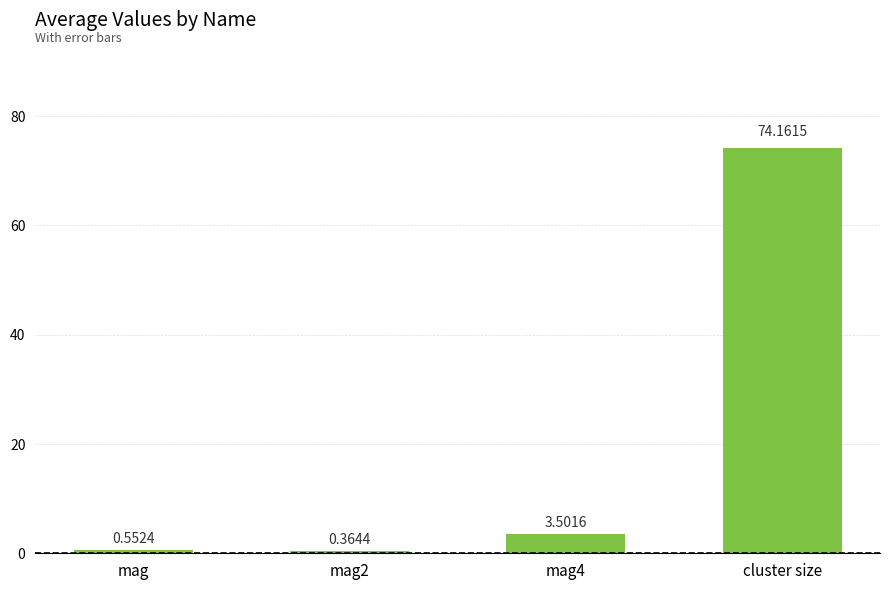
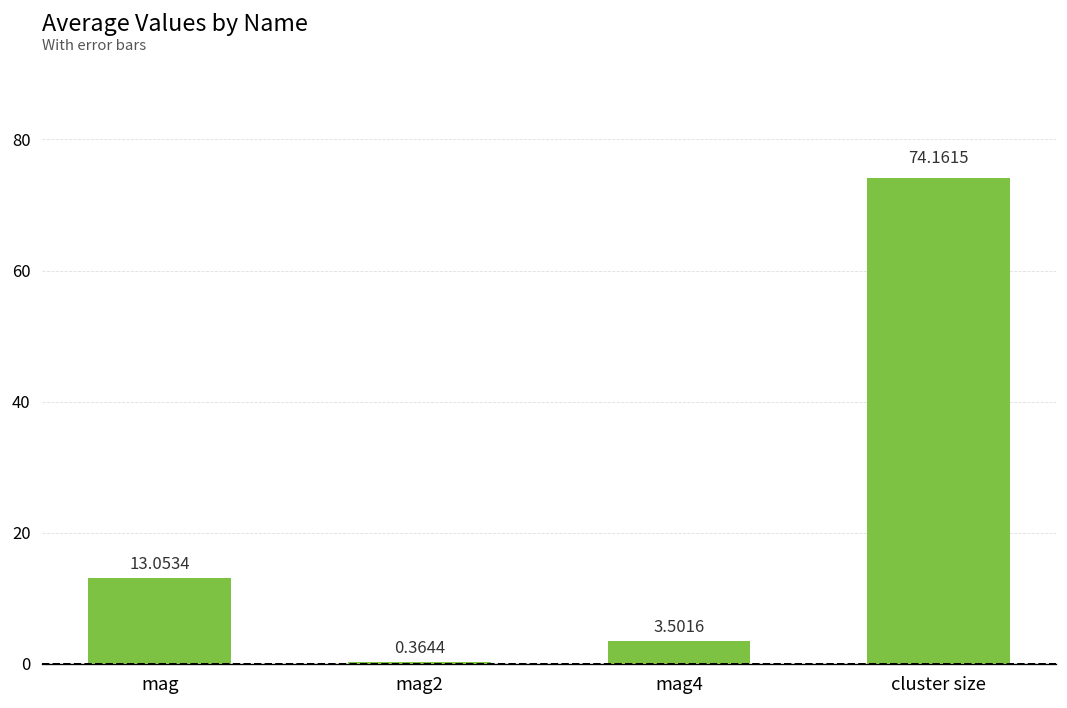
  {
-   "mag": 0.5524,
+   "mag": 13.0534,
    "mag2": 0.3644,
    "mag4": 3.5016,
    "cluster size": 74.1615
  }
